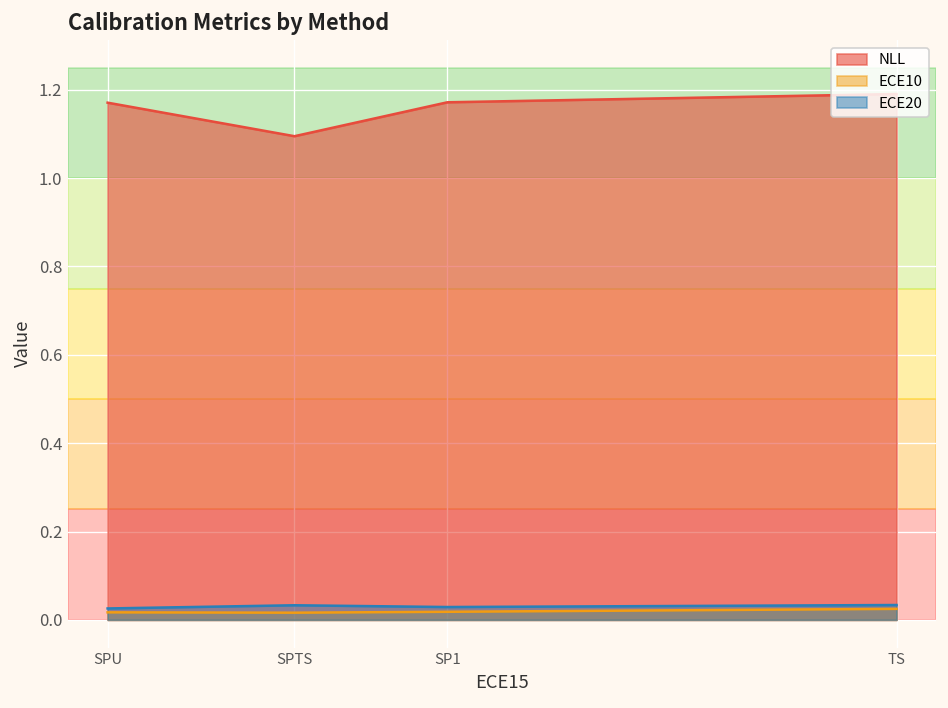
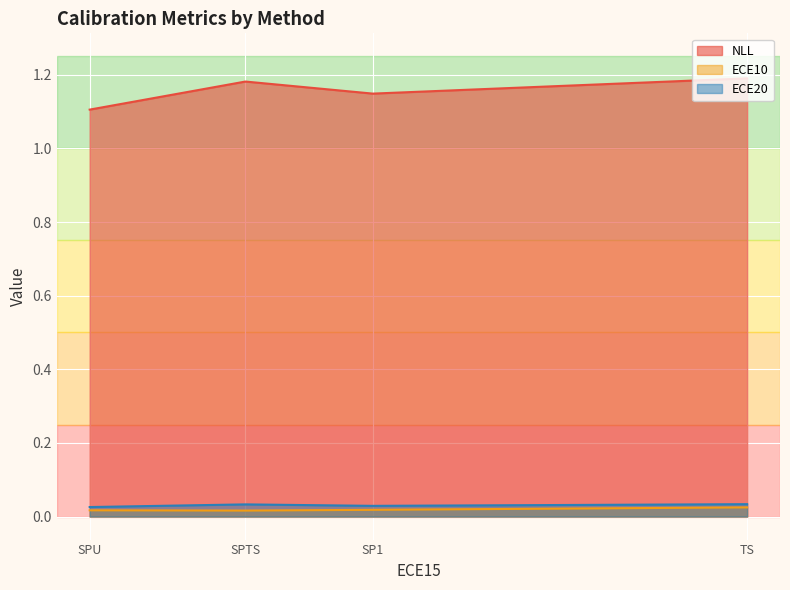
  {
    "NLL": {
-     "SPU": 1.17,
-     "SPTS": 1.09,
-     "SP1": 1.17
+     "SPU": 1.11,
+     "SPTS": 1.18,
+     "SP1": 1.15
    },
    "ECE10": {
      "SPU": 0.02,
      "SPTS": 0.02,
      "SP1": 0.02,
      "TS": 0.02
    },
    "ECE20": {
      "SPU": 0.03,
      "SPTS": 0.03,
      "SP1": 0.03,
      "TS": 0.03
    }
  }
